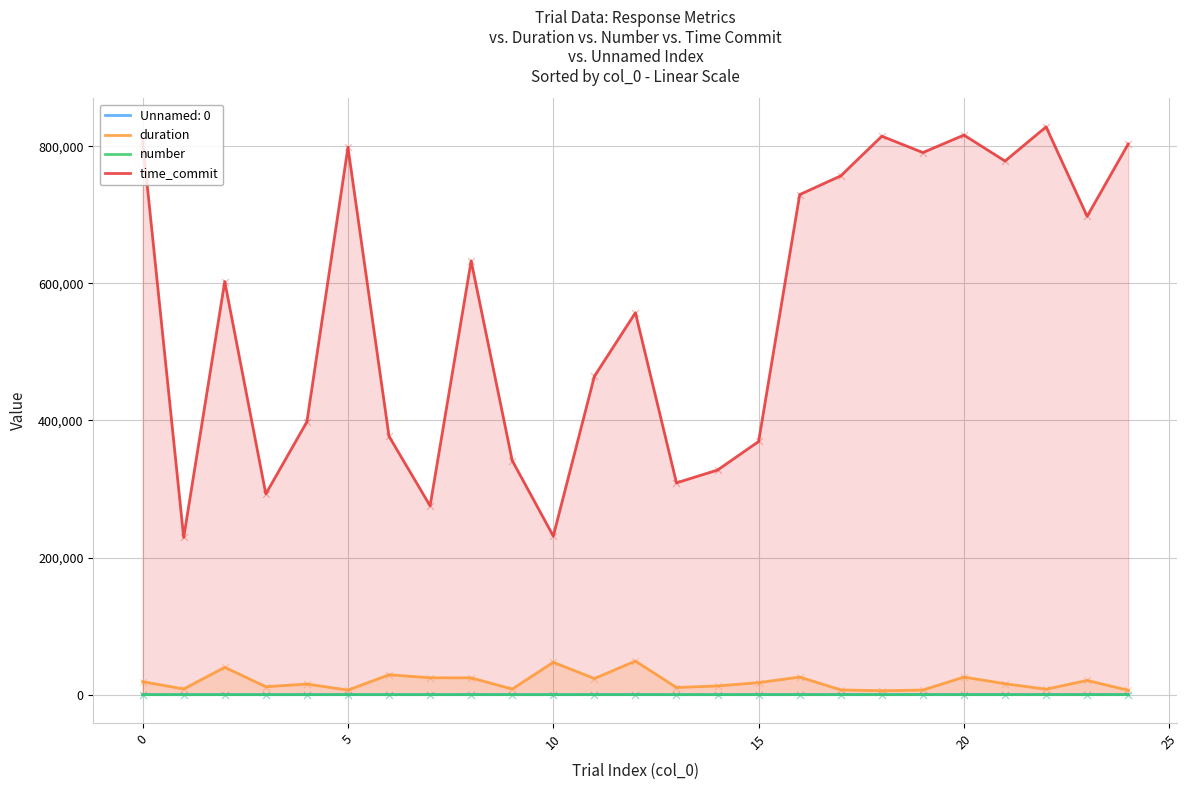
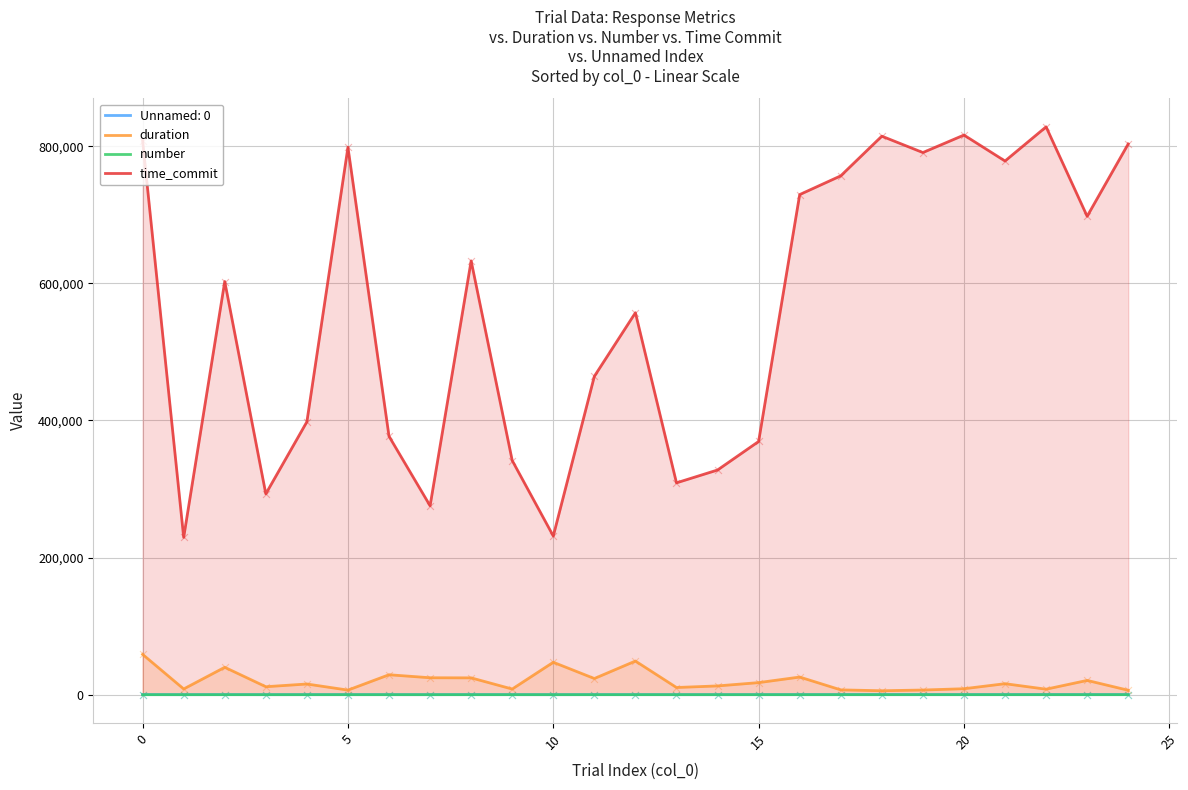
  {
    "duration": {
-     "0": "20,000",
+     "0": "60,000",
      "5": "10,000",
      "10": "50,000",
      "15": "20,000",
-     "20": "30,000"
+     "20": "10,000"
    },
    "time_commit": {
      "5": "800,000",
      "10": "230,000",
      "15": "370,000",
      "20": "820,000"
    }
  }
